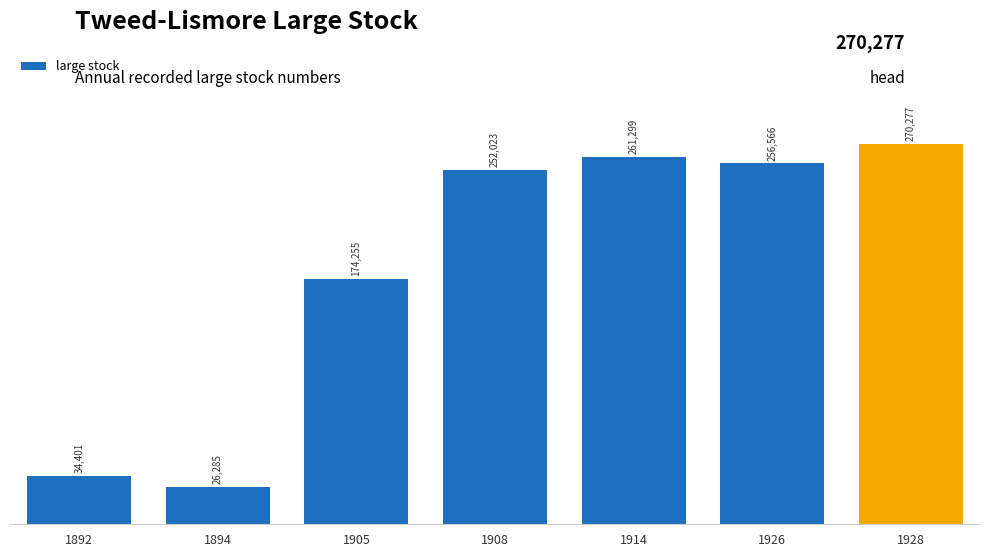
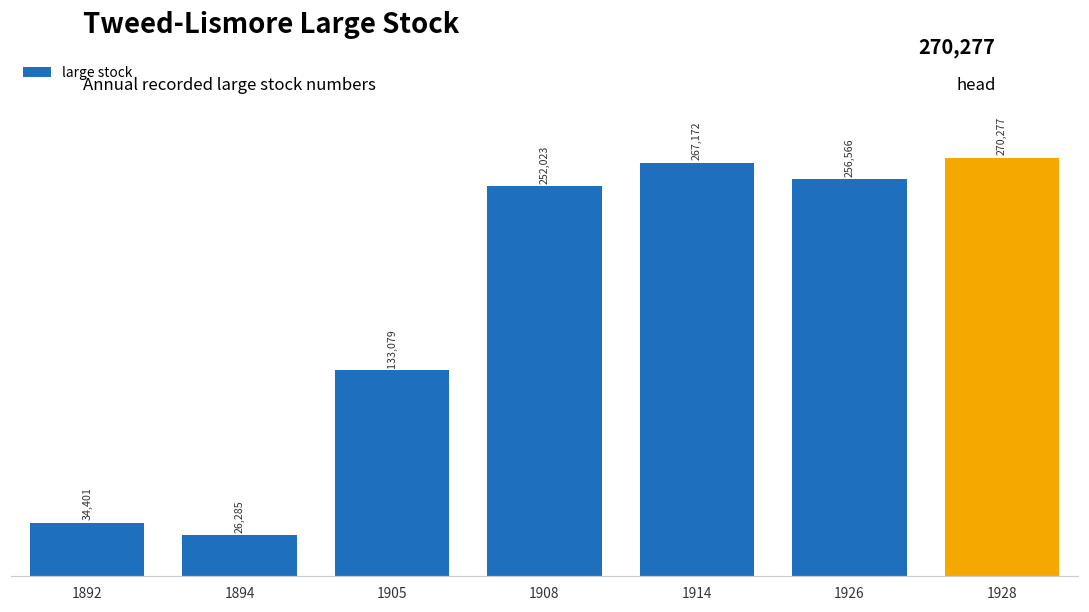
  {
    "1892": "34,401",
    "1894": "26,285",
-   "1905": "174,255",
+   "1905": "133,079",
    "1908": "252,023",
-   "1914": "261,299",
+   "1914": "267,172",
    "1926": "256,566",
    "1928": "270,277"
  }
